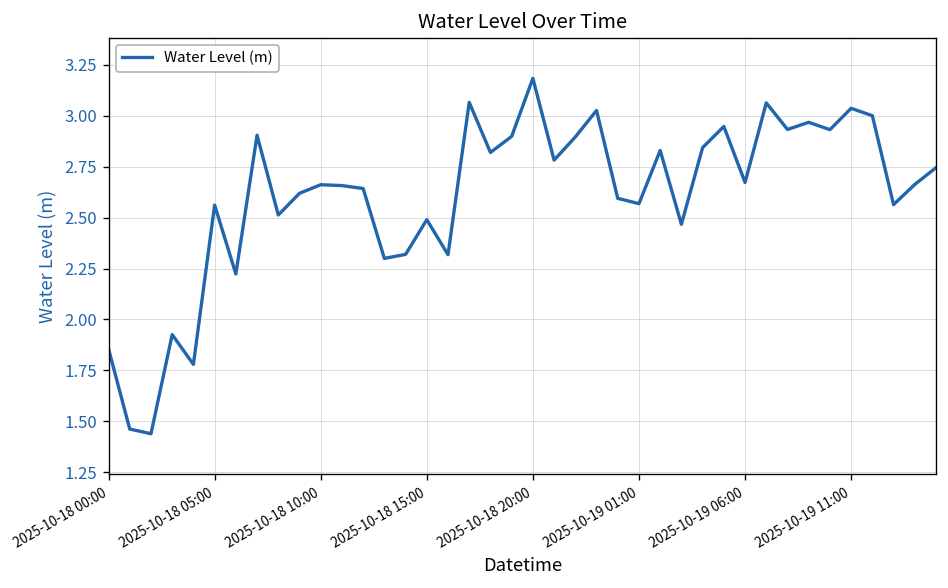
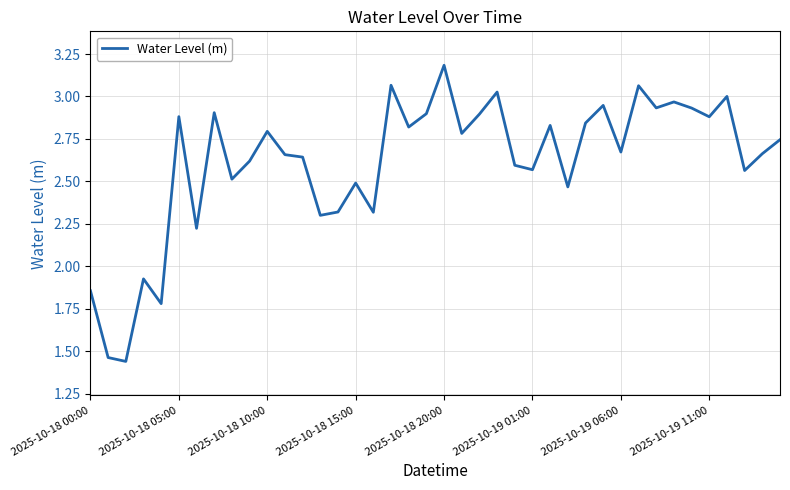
  {
    "2025-10-18 00:00": 1.86,
-   "2025-10-18 05:00": 2.56,
-   "2025-10-18 10:00": 2.66,
+   "2025-10-18 05:00": 2.88,
+   "2025-10-18 10:00": 2.79,
    "2025-10-18 15:00": 2.49,
    "2025-10-18 20:00": 3.18,
    "2025-10-19 01:00": 2.57,
    "2025-10-19 06:00": 2.67,
-   "2025-10-19 11:00": 3.04
+   "2025-10-19 11:00": 2.88
  }
